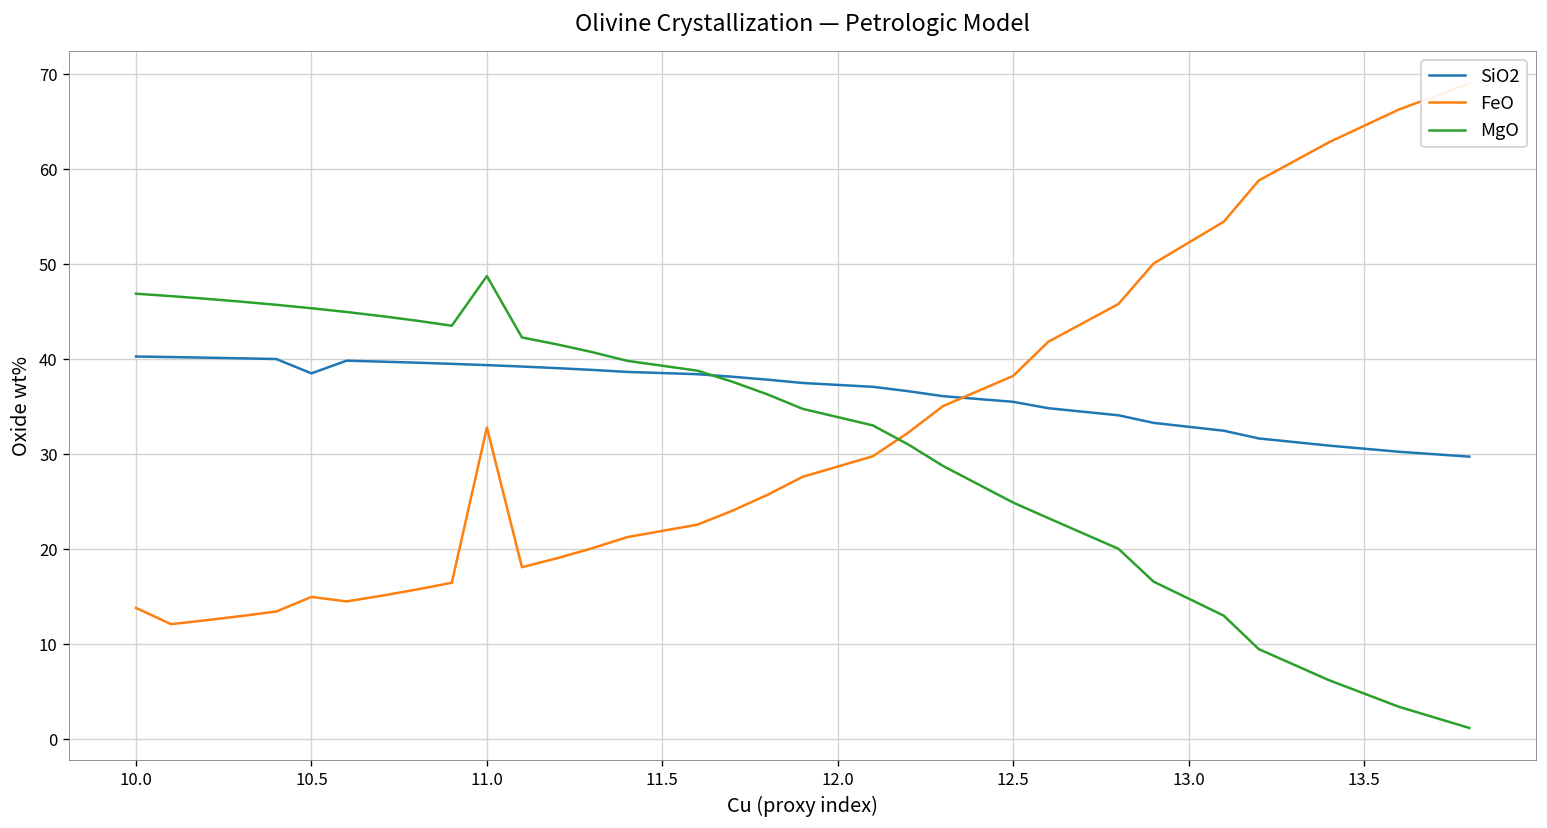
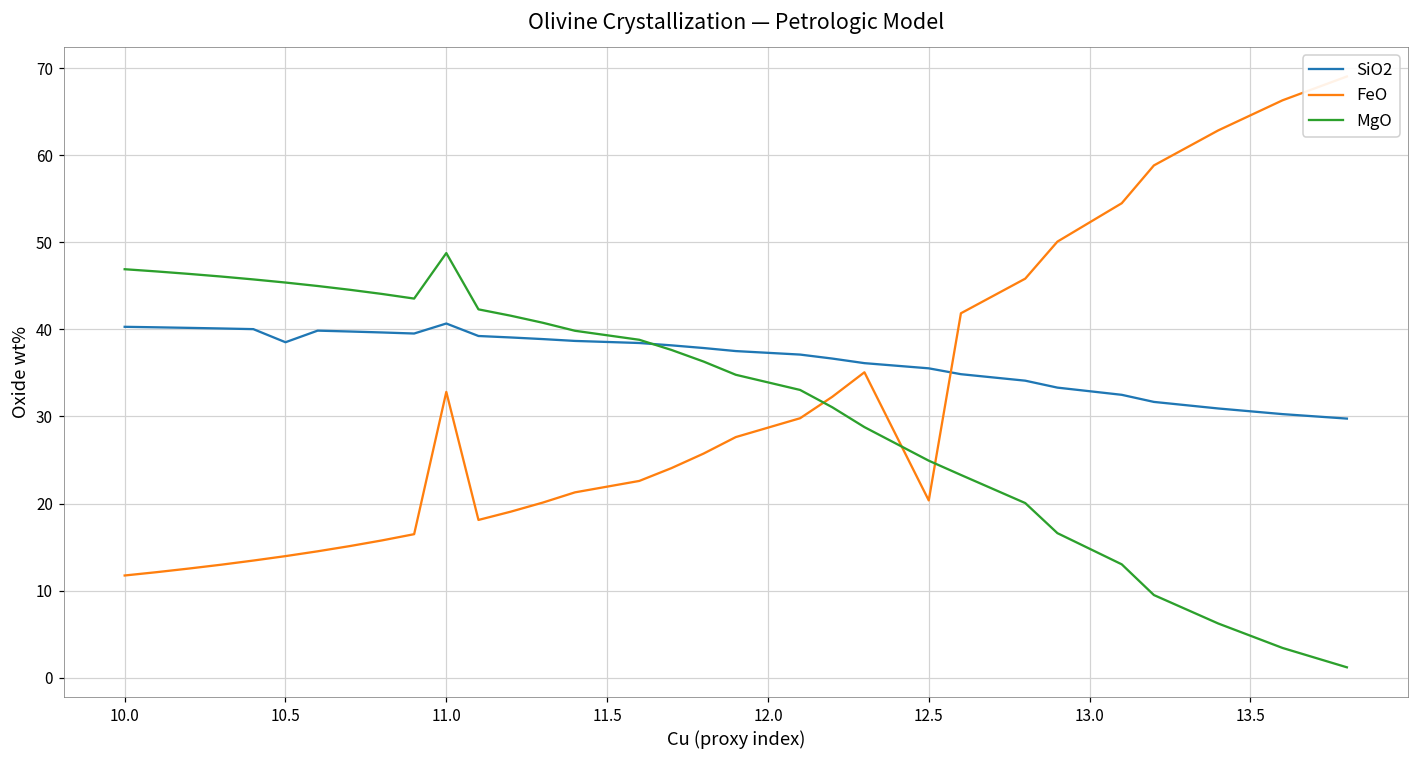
  {
    "SiO2": {
      "10.0": 40,
      "10.5": 39,
-     "11.0": 39,
+     "11.0": 41,
      "12.5": 36
    },
    "FeO": {
-     "10.0": 14,
-     "10.5": 15,
+     "10.0": 12,
+     "10.5": 14,
      "11.0": 33,
-     "12.5": 38
+     "12.5": 20
    },
    "MgO": {
      "10.0": 47,
      "10.5": 45,
      "11.0": 49,
      "12.5": 25
    }
  }
